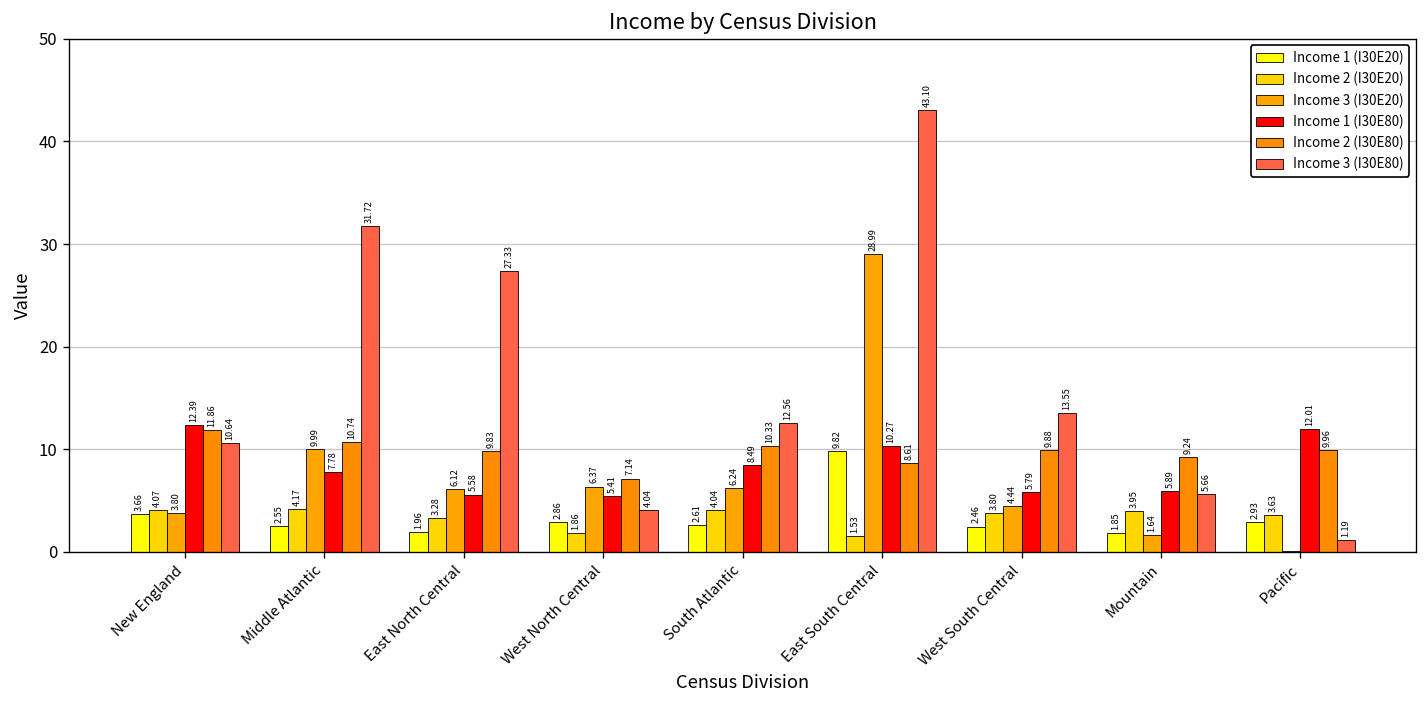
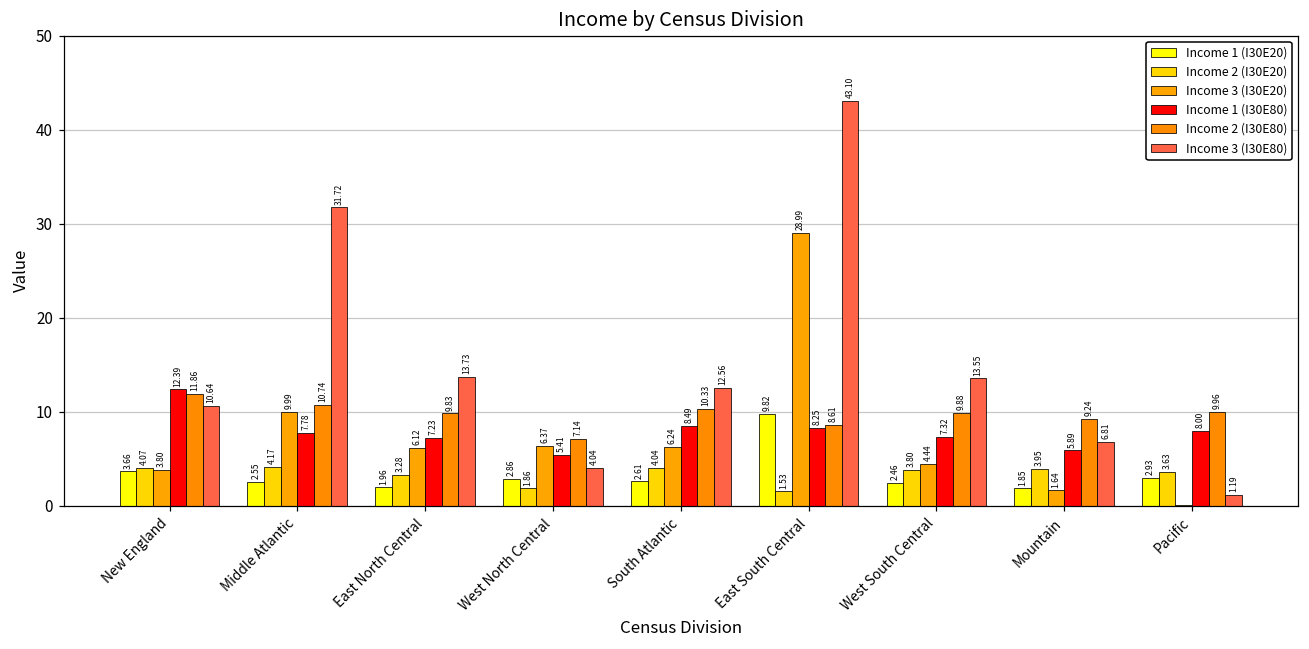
  {
    "Income 1 (I30E80)": {
      "New England": 12.39,
      "Middle Atlantic": 7.78,
-     "East North Central": 5.58,
+     "East North Central": 7.23,
      "West North Central": 5.41,
      "South Atlantic": 8.49,
-     "East South Central": 10.27,
-     "West South Central": 5.79,
+     "East South Central": 8.25,
+     "West South Central": 7.32,
      "Mountain": 5.89,
-     "Pacific": 12.01
+     "Pacific": 8.00
    },
    "Income 3 (I30E80)": {
      "New England": 10.64,
      "Middle Atlantic": 31.72,
-     "East North Central": 27.33,
+     "East North Central": 13.73,
      "West North Central": 4.04,
      "South Atlantic": 12.56,
      "East South Central": 43.10,
      "West South Central": 13.55,
-     "Mountain": 5.66,
+     "Mountain": 6.81,
      "Pacific": 1.19
    }
  }
